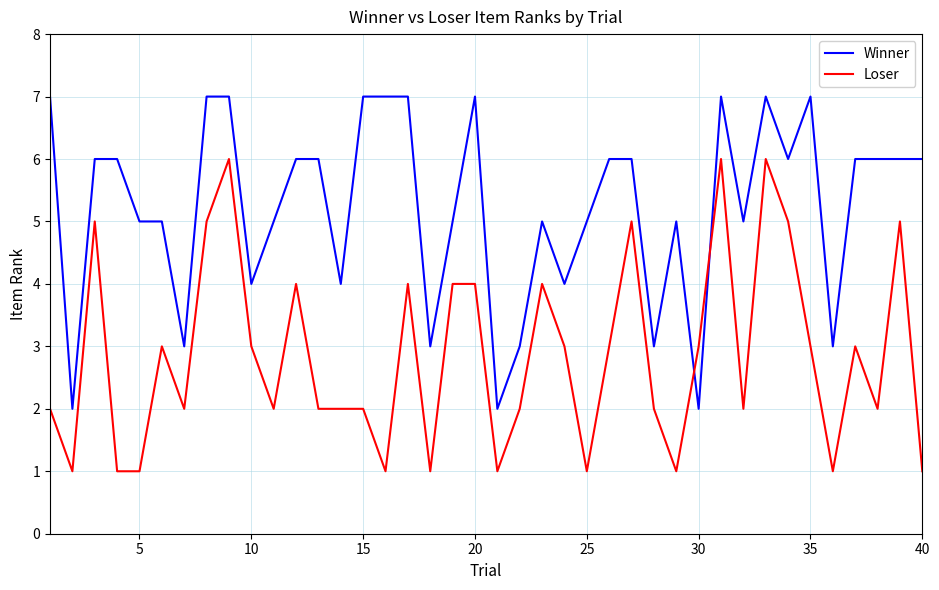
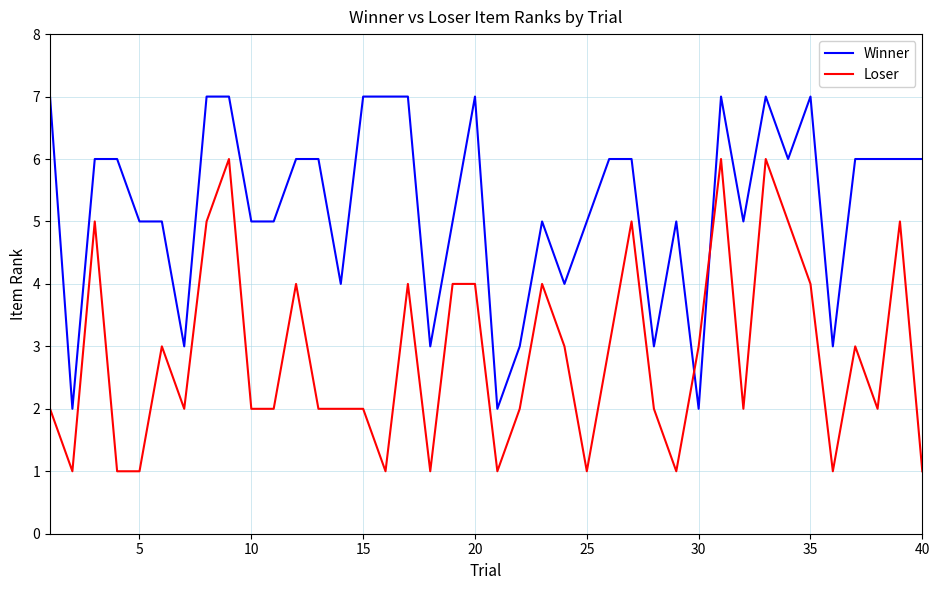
  {
    "Winner": {
      "5": 5,
-     "10": 4,
+     "10": 5,
      "15": 7,
      "20": 7,
      "25": 5,
      "30": 2,
      "35": 7,
      "40": 6
    },
    "Loser": {
      "5": 1,
-     "10": 3,
+     "10": 2,
      "15": 2,
      "20": 4,
      "25": 1,
      "30": 3,
-     "35": 3,
+     "35": 4,
      "40": 1
    }
  }
